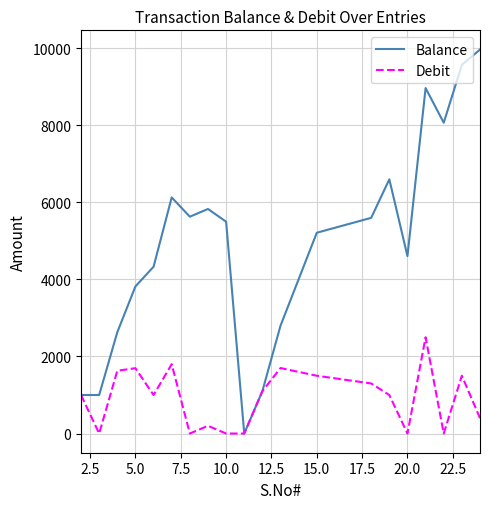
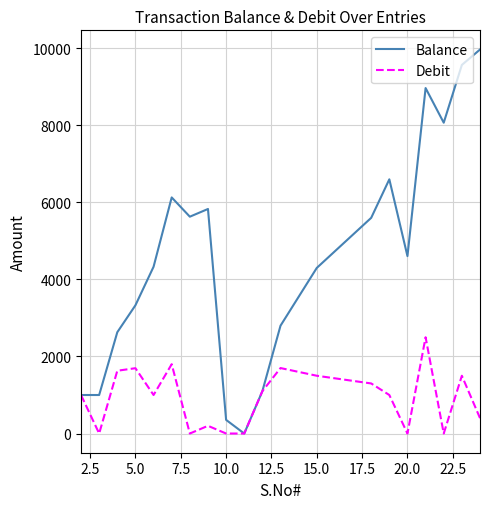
  {
    "Balance": {
-     "5.0": 3800,
-     "10.0": 5500,
-     "15.0": 5200,
+     "5.0": 3300,
+     "10.0": 400,
+     "15.0": 4300,
      "20.0": 4600
    },
    "Debit": {
      "5.0": 1700,
      "10.0": 0,
      "15.0": 1500,
      "20.0": 0
    }
  }
